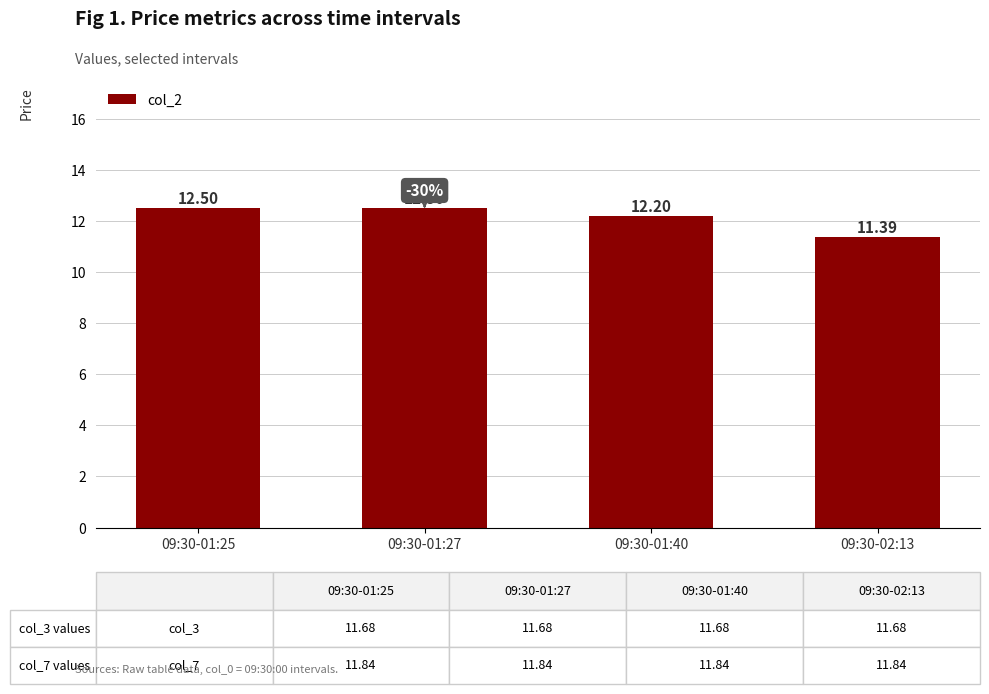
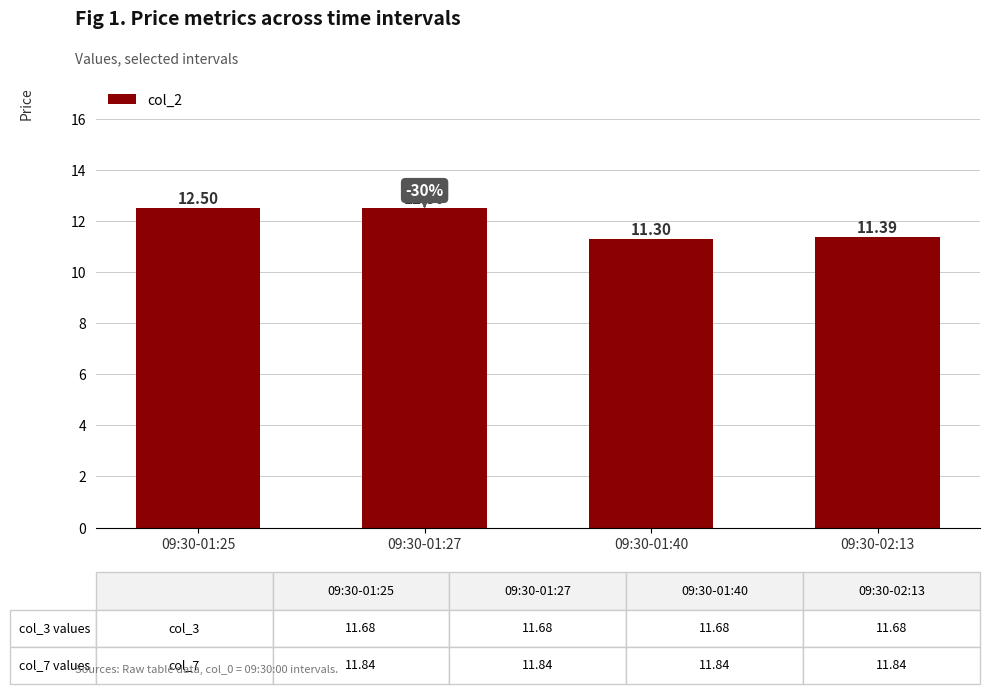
  {
    "09:30-01:25": 12.50,
-   "09:30-01:40": 12.20,
+   "09:30-01:40": 11.30,
    "09:30-02:13": 11.39
  }
